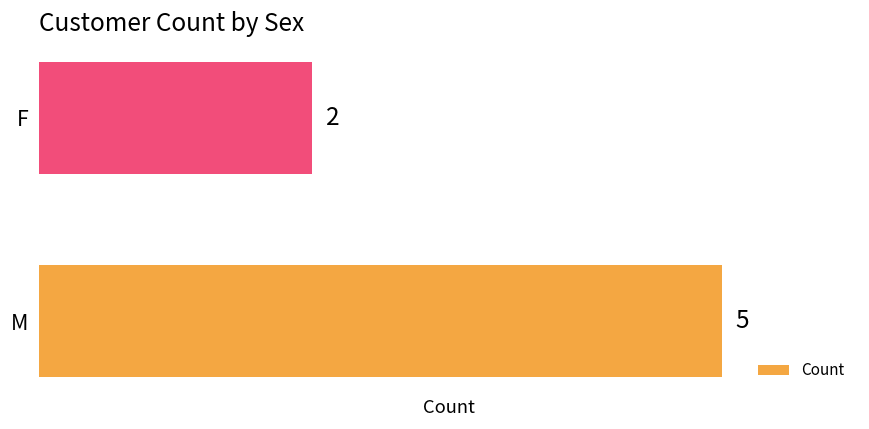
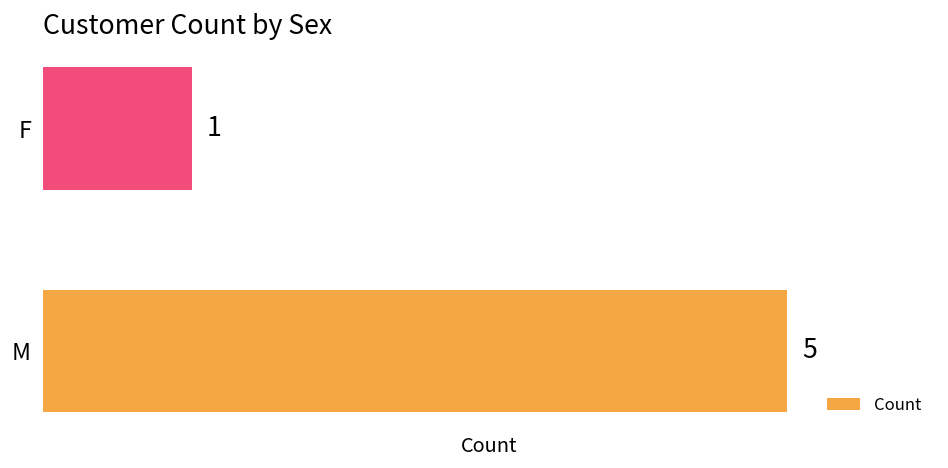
  {
-   "F": 2,
+   "F": 1,
    "M": 5
  }
